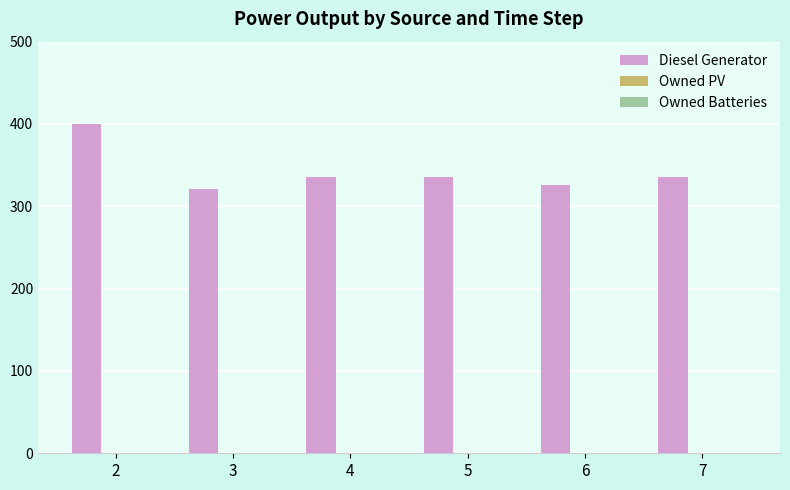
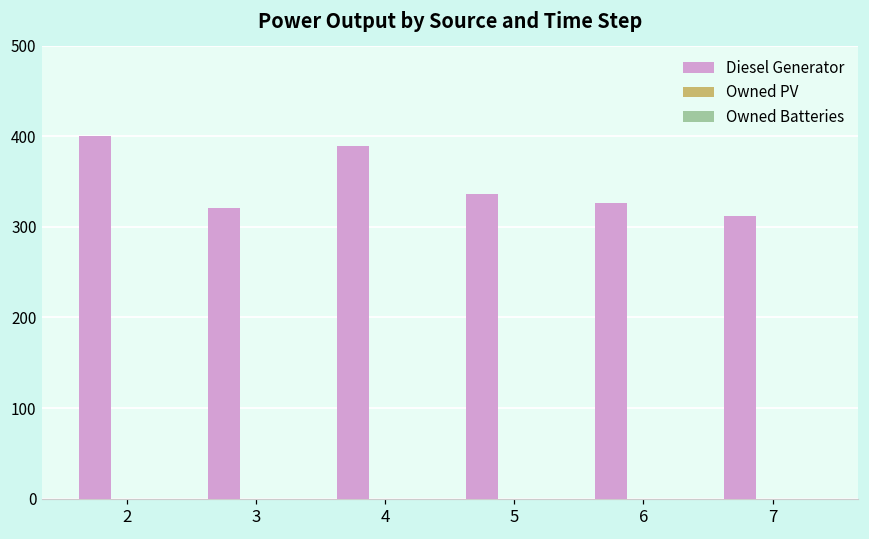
  {
    "Diesel Generator": {
      "2": 400,
      "3": 320,
-     "4": 340,
+     "4": 390,
      "5": 340,
      "6": 330,
-     "7": 340
+     "7": 310
    },
    "Owned PV": {
      "2": 0,
      "3": 0,
      "4": 0,
      "5": 0,
      "6": 0,
      "7": 0
    },
    "Owned Batteries": {
      "2": 0,
      "3": 0,
      "4": 0,
      "5": 0,
      "6": 0,
      "7": 0
    }
  }
